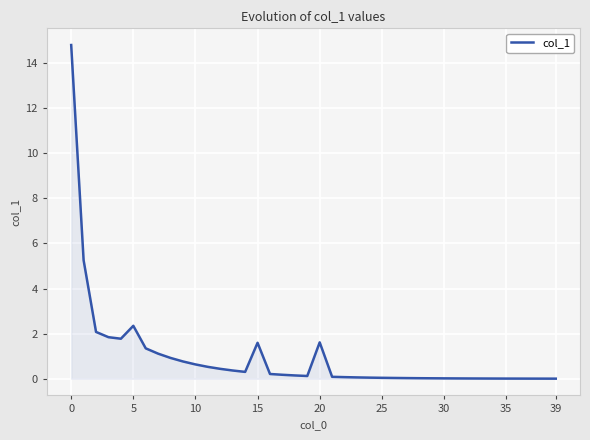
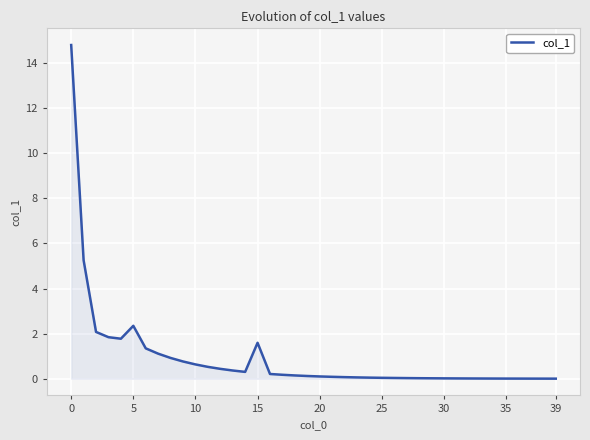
  {
    "0": 14.8,
    "5": 2.3,
    "10": 0.6,
    "15": 1.6,
-   "20": 1.6,
+   "20": 0.1,
    "25": 0.0,
    "30": 0.0,
    "35": 0.0,
    "39": 0.0
  }
